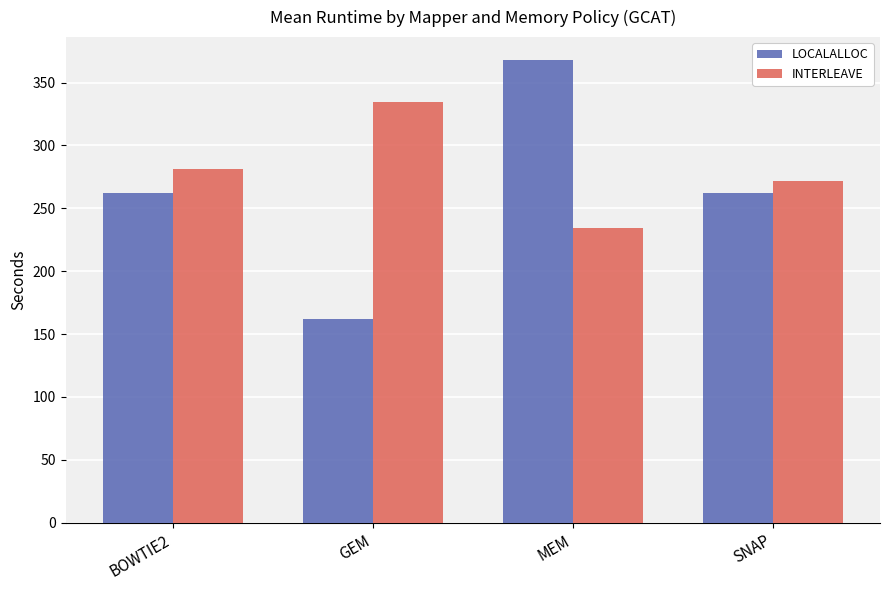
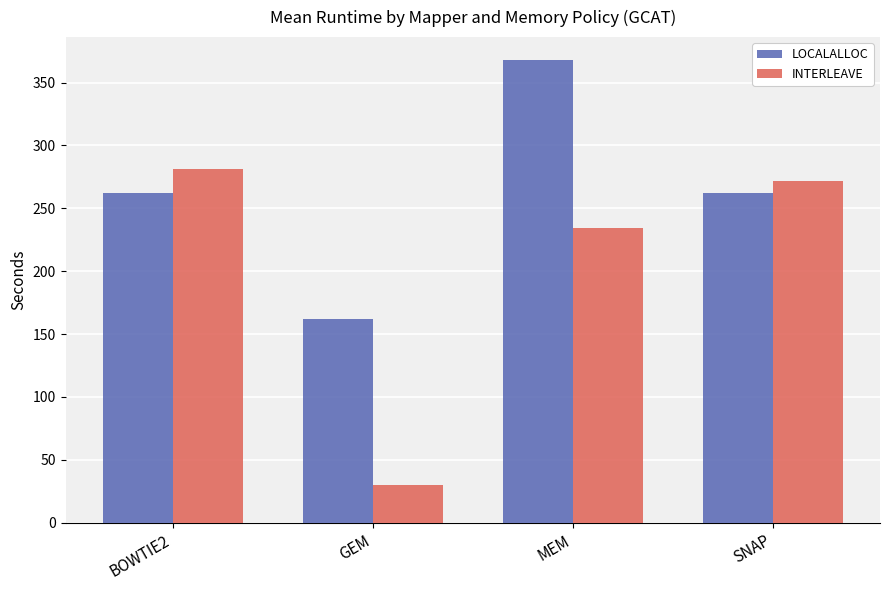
  {
    "LOCALALLOC": {
      "BOWTIE2": 262,
      "GEM": 162,
      "MEM": 368,
      "SNAP": 262
    },
    "INTERLEAVE": {
      "BOWTIE2": 281,
-     "GEM": 335,
+     "GEM": 30,
      "MEM": 234,
      "SNAP": 272
    }
  }
